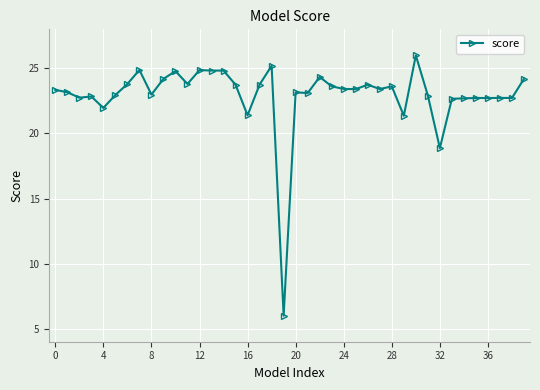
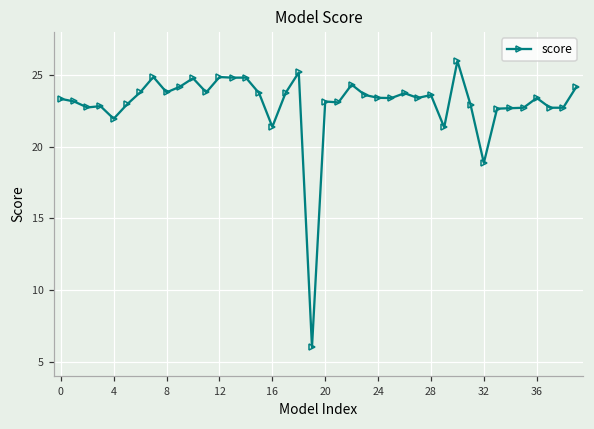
  {
    "0": 23.3,
    "4": 22.0,
-   "8": 23.0,
+   "8": 23.8,
    "12": 24.9,
    "16": 21.4,
    "20": 23.2,
    "24": 23.4,
    "28": 23.6,
    "32": 18.9,
-   "36": 22.7
+   "36": 23.4
  }
